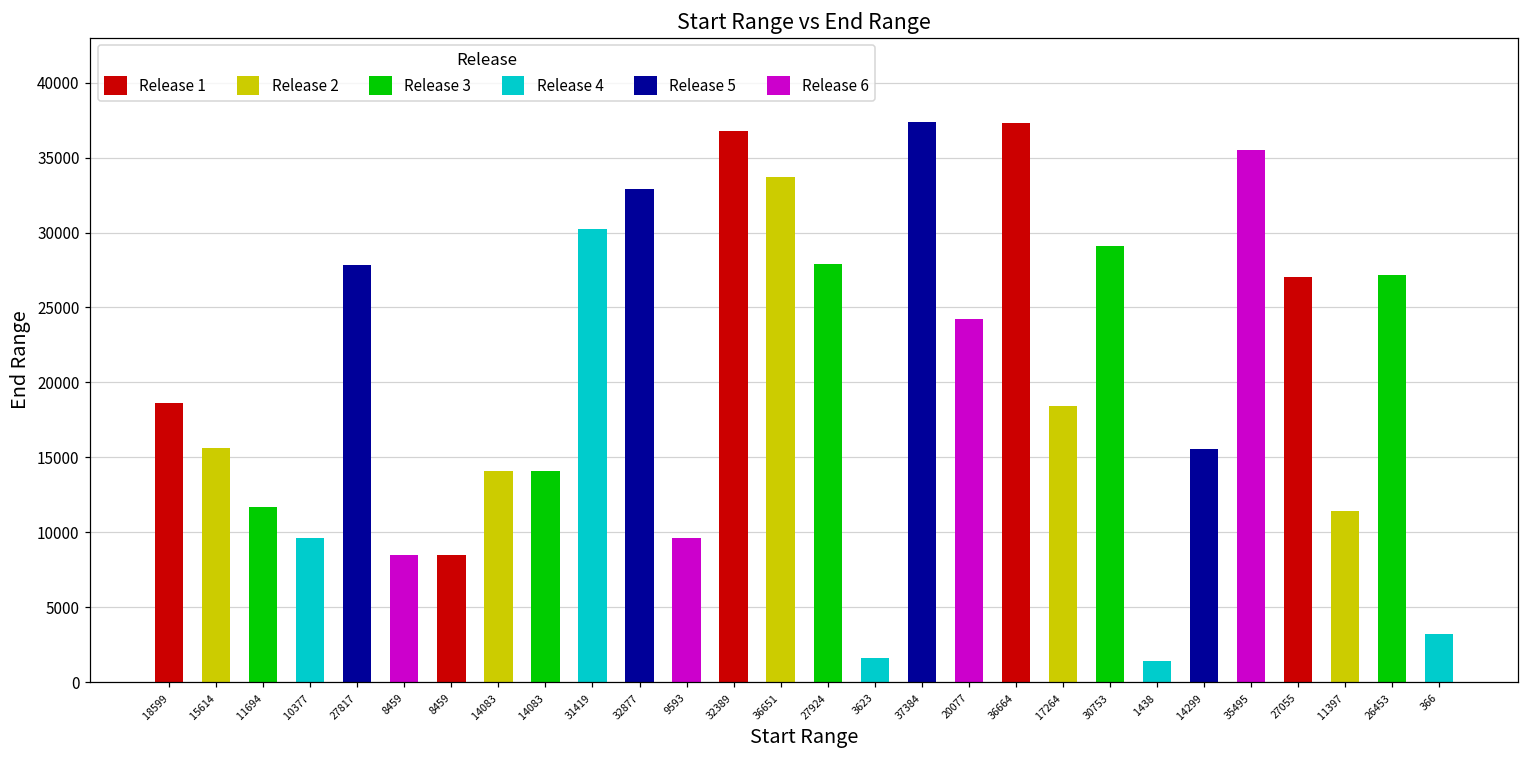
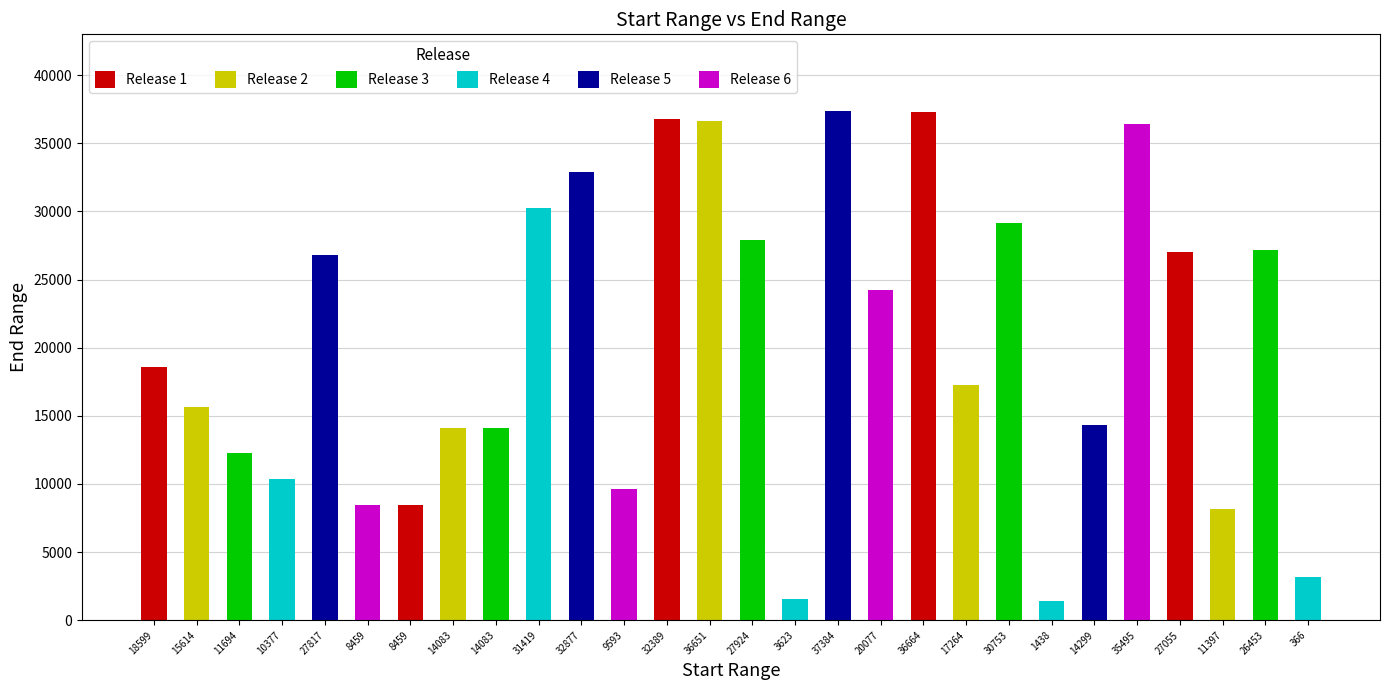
  {
    "18599": 18600,
    "15614": 15600,
-   "11694": 11700,
-   "10377": 9600,
-   "27817": 27800,
+   "11694": 12300,
+   "10377": 10400,
+   "27817": 26800,
    "31419": 30200,
    "32877": 32900,
    "9593": 9600,
    "32389": 36700,
-   "36651": 33700,
+   "36651": 36700,
    "27924": 27900,
    "3623": 1600,
    "37384": 37400,
    "20077": 24300,
    "36664": 37300,
-   "17264": 18400,
+   "17264": 17300,
    "30753": 29100,
    "1438": 1400,
-   "14299": 15600,
-   "35495": 35500,
+   "14299": 14300,
+   "35495": 36400,
    "27055": 27100,
-   "11397": 11400,
+   "11397": 8100,
    "26453": 27200,
    "366": 3200
  }
